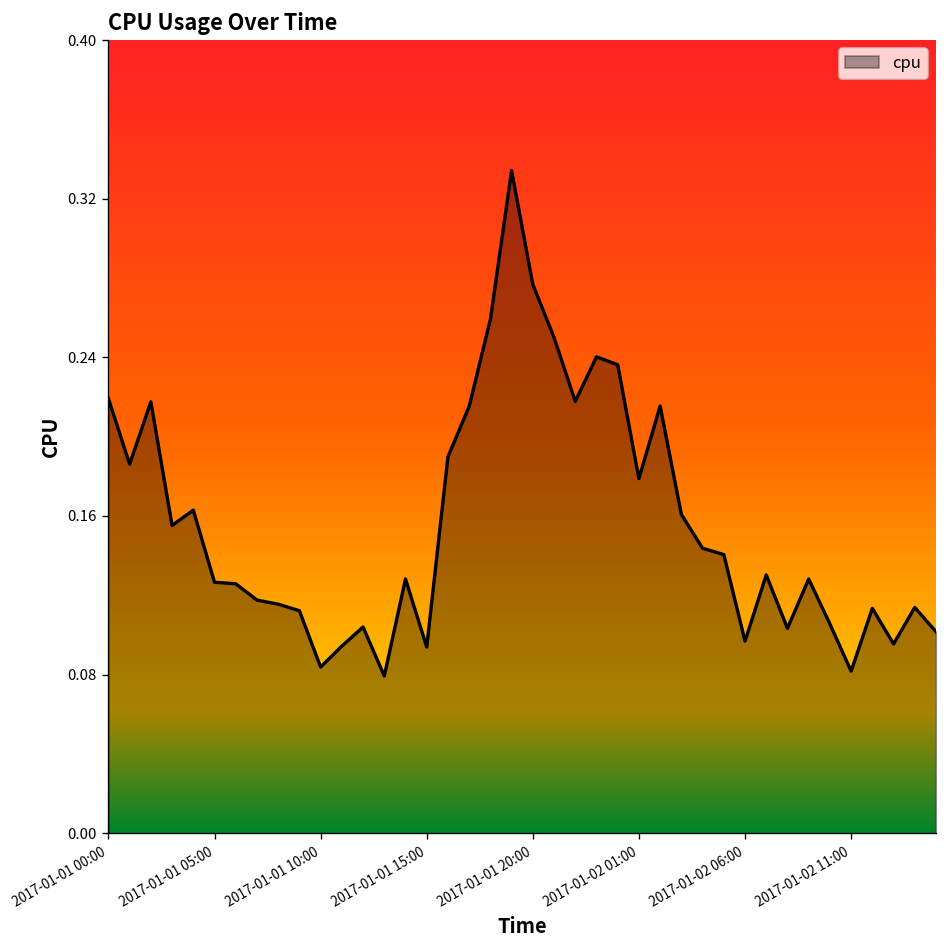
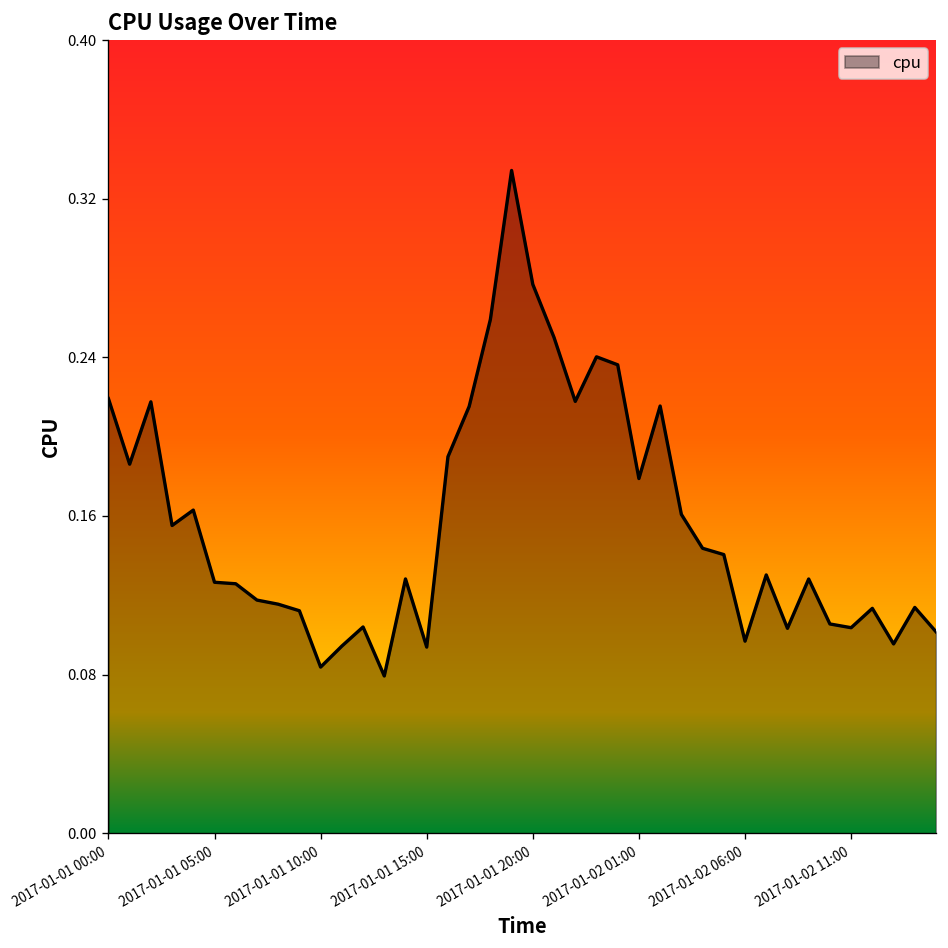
  {
    "2017-01-01 00:00": 0.219,
    "2017-01-01 05:00": 0.127,
    "2017-01-01 10:00": 0.084,
    "2017-01-01 15:00": 0.094,
    "2017-01-01 20:00": 0.277,
    "2017-01-02 01:00": 0.179,
    "2017-01-02 06:00": 0.097,
-   "2017-01-02 11:00": 0.082
+   "2017-01-02 11:00": 0.104
  }
